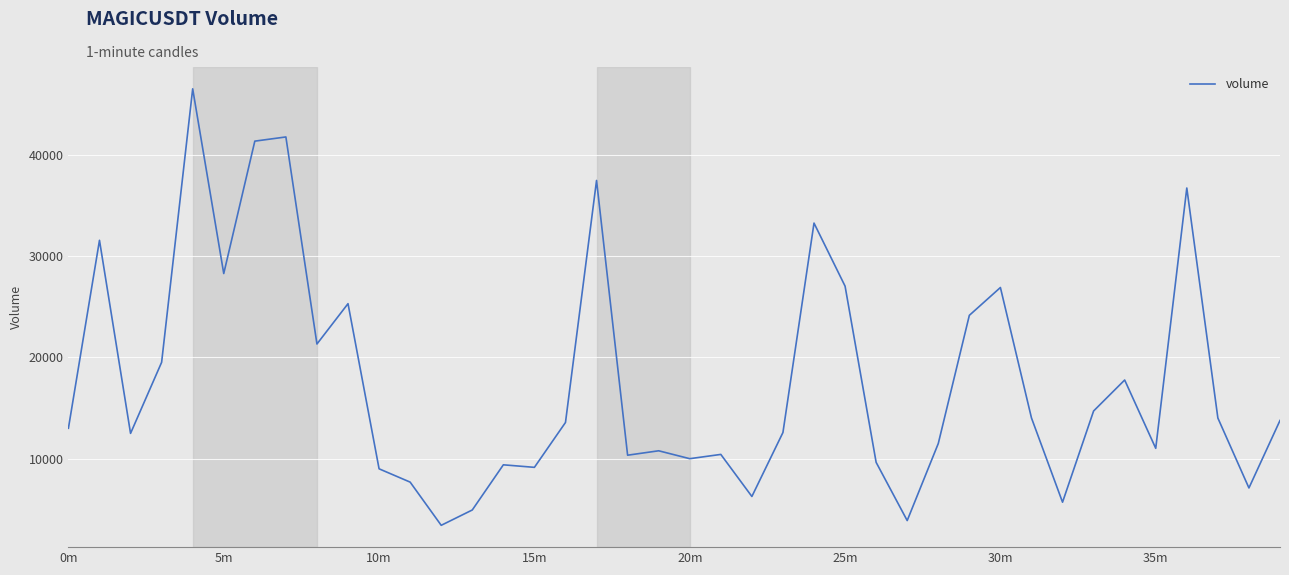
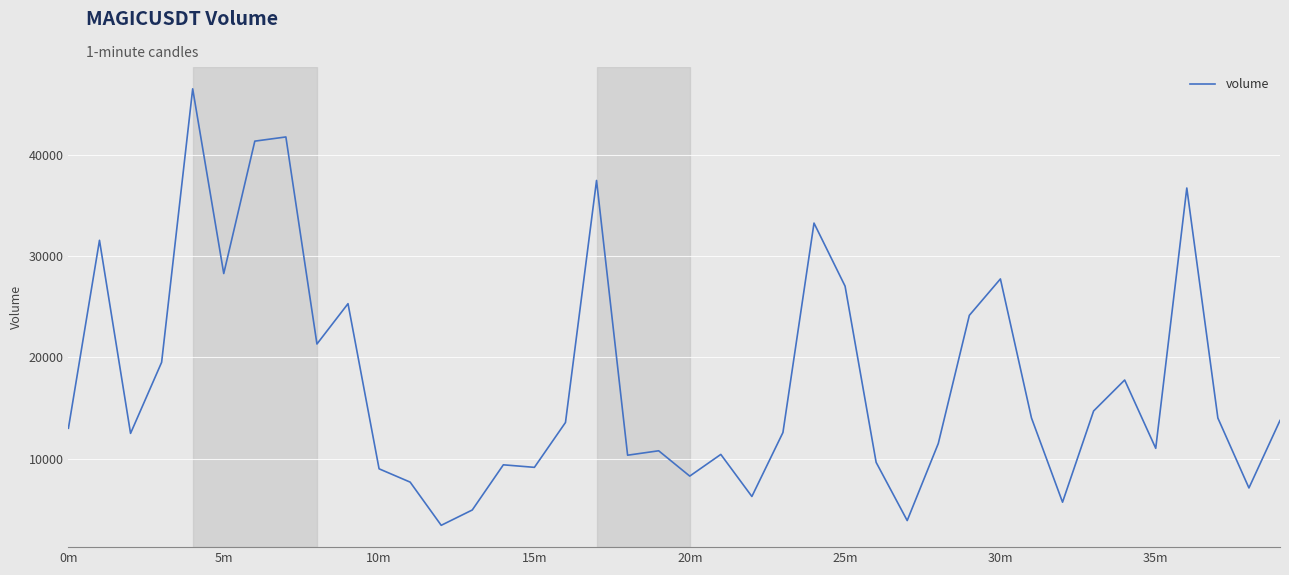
  {
    "0m": 13000,
    "5m": 28300,
    "10m": 9000,
    "15m": 9100,
-   "20m": 10000,
+   "20m": 8300,
    "25m": 27000,
-   "30m": 26900,
+   "30m": 27700,
    "35m": 11000
  }
